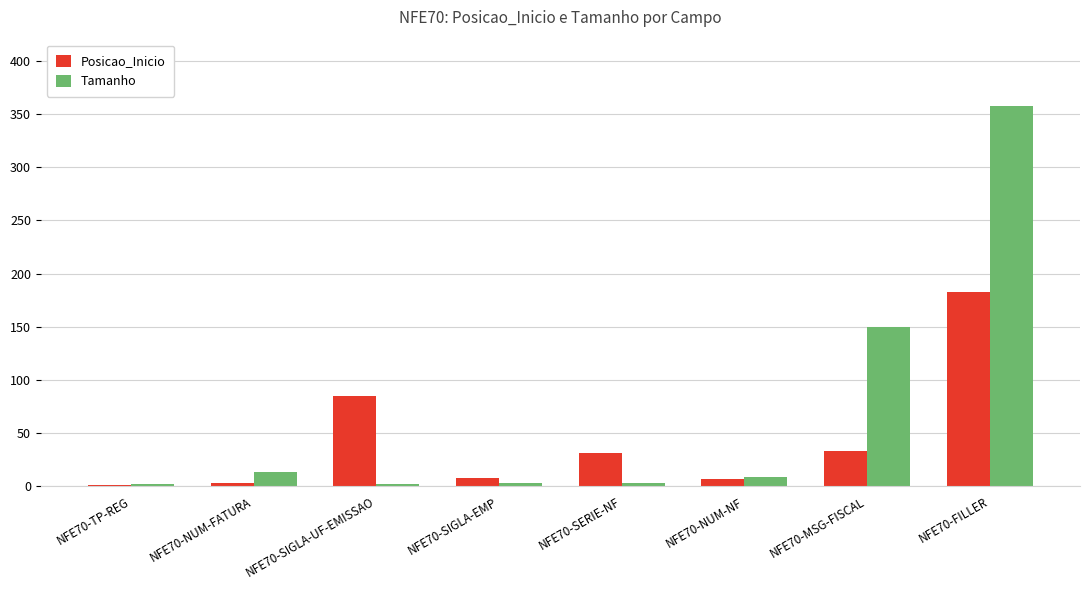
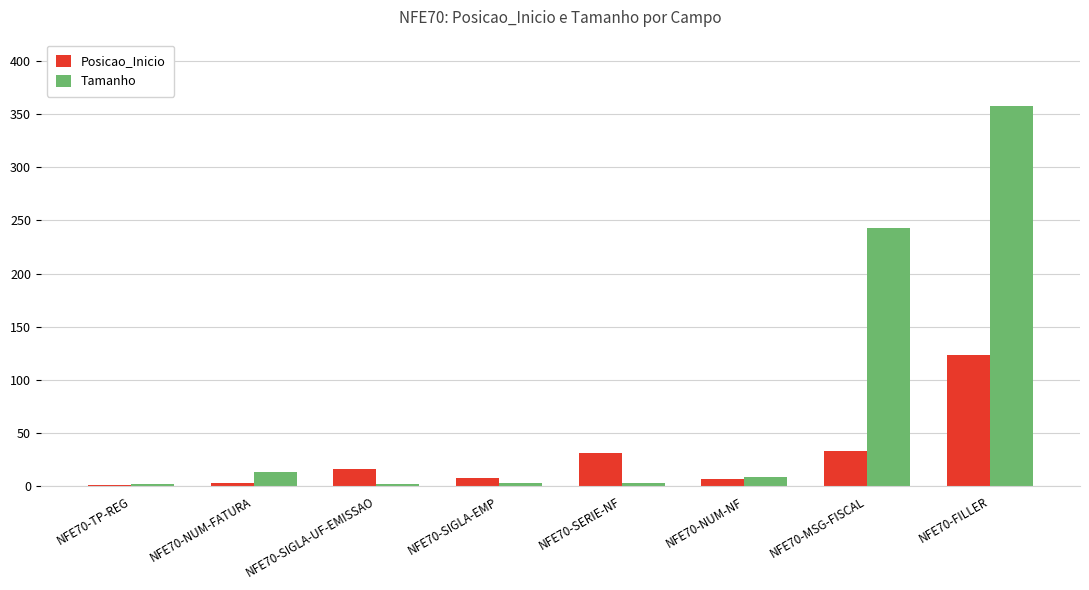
  {
    "Posicao_Inicio": {
      "NFE70-NUM-FATURA": 3,
-     "NFE70-SIGLA-UF-EMISSAO": 85,
+     "NFE70-SIGLA-UF-EMISSAO": 16,
      "NFE70-SIGLA-EMP": 8,
      "NFE70-SERIE-NF": 31,
      "NFE70-NUM-NF": 7,
      "NFE70-MSG-FISCAL": 33,
-     "NFE70-FILLER": 183
+     "NFE70-FILLER": 123
    },
    "Tamanho": {
      "NFE70-NUM-FATURA": 13,
      "NFE70-SIGLA-EMP": 3,
      "NFE70-SERIE-NF": 3,
      "NFE70-NUM-NF": 9,
-     "NFE70-MSG-FISCAL": 150,
+     "NFE70-MSG-FISCAL": 243,
      "NFE70-FILLER": 358
    }
  }
